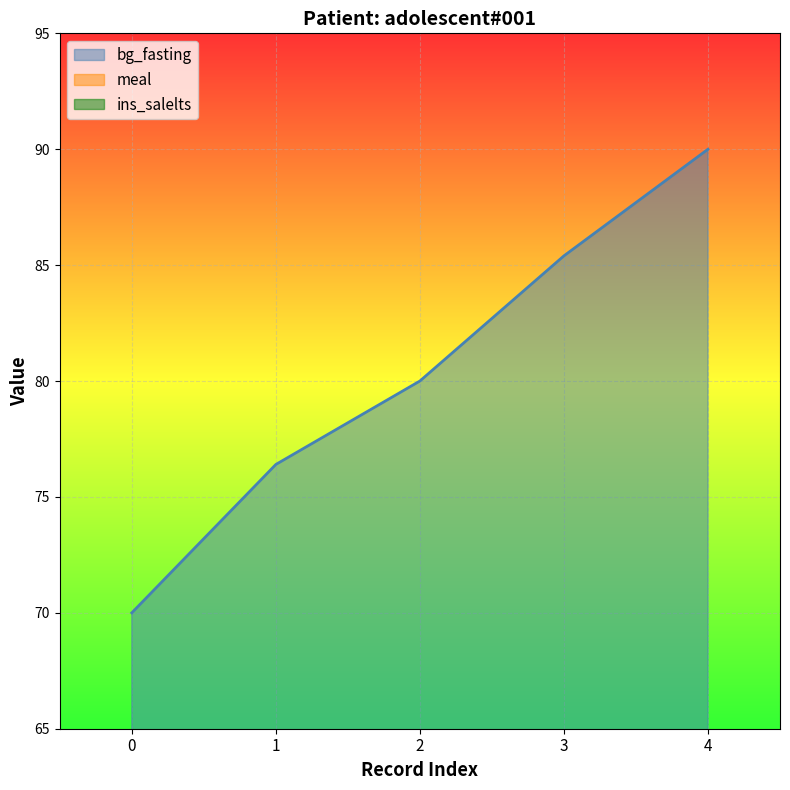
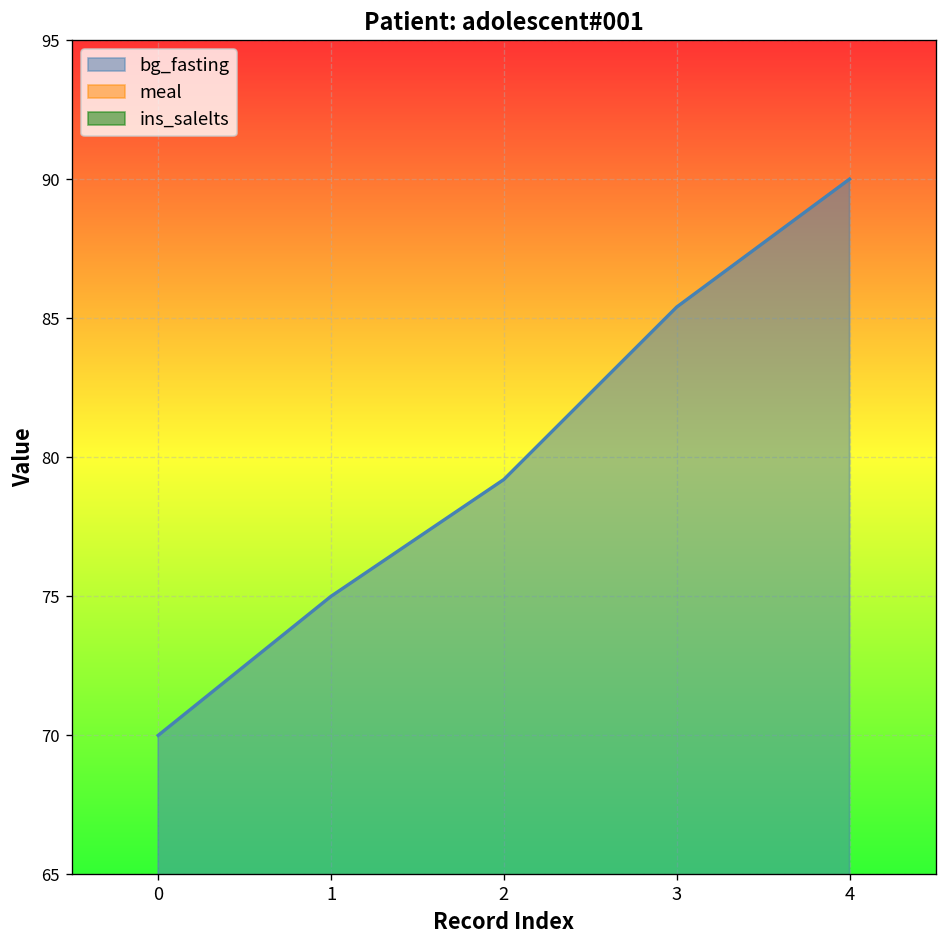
  {
    "bg_fasting": {
      "0": 70.0,
-     "1": 76.4,
-     "2": 80.0,
+     "1": 75.0,
+     "2": 79.2,
      "3": 85.4,
      "4": 90.0
    }
  }
